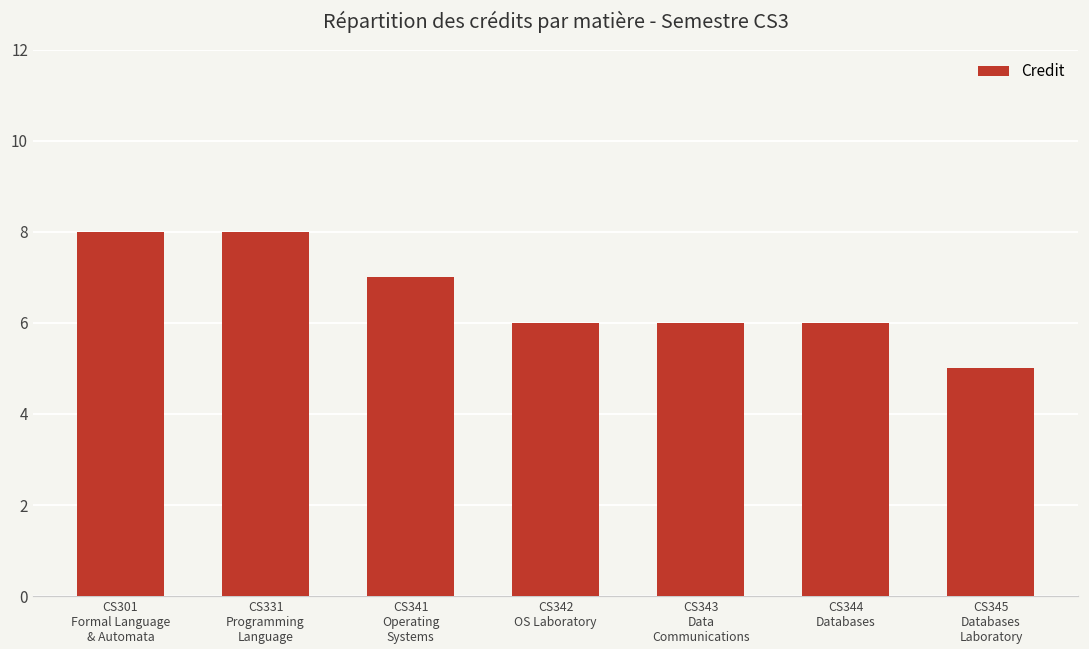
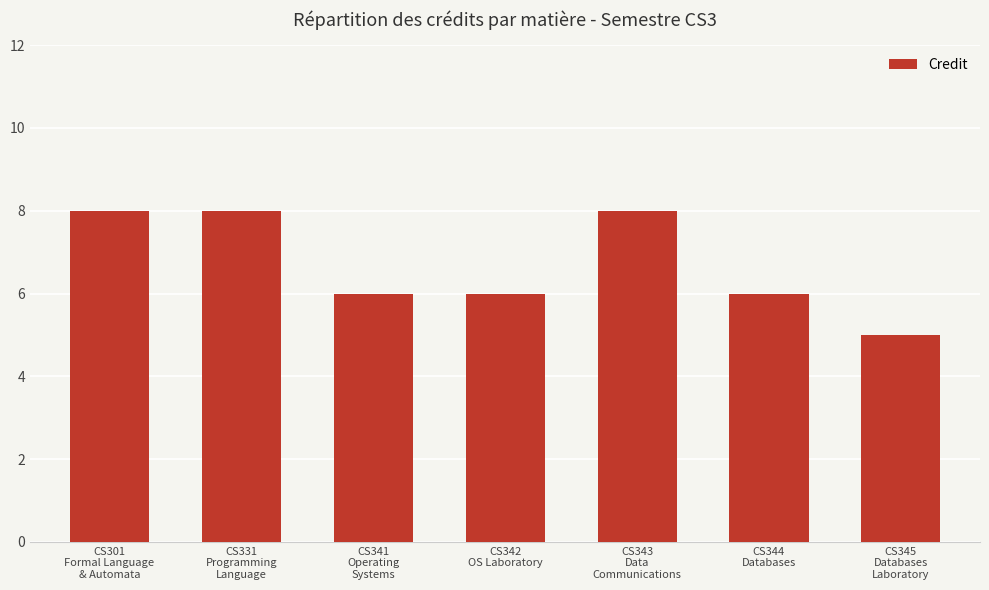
  {
    "CS301 Formal Language & Automata": 8,
    "CS331 Programming Language": 8,
-   "CS341 Operating Systems": 7,
+   "CS341 Operating Systems": 6,
    "CS342 OS Laboratory": 6,
-   "CS343 Data Communications": 6,
+   "CS343 Data Communications": 8,
    "CS344 Databases": 6,
    "CS345 Databases Laboratory": 5
  }
